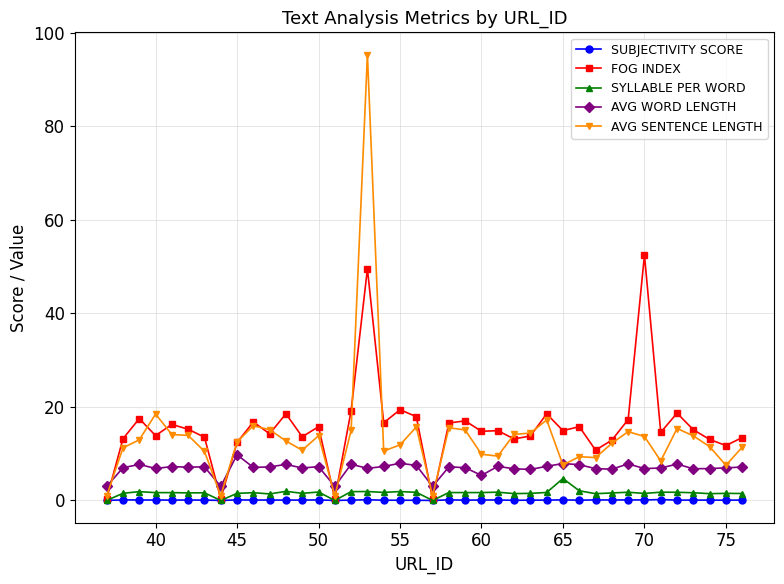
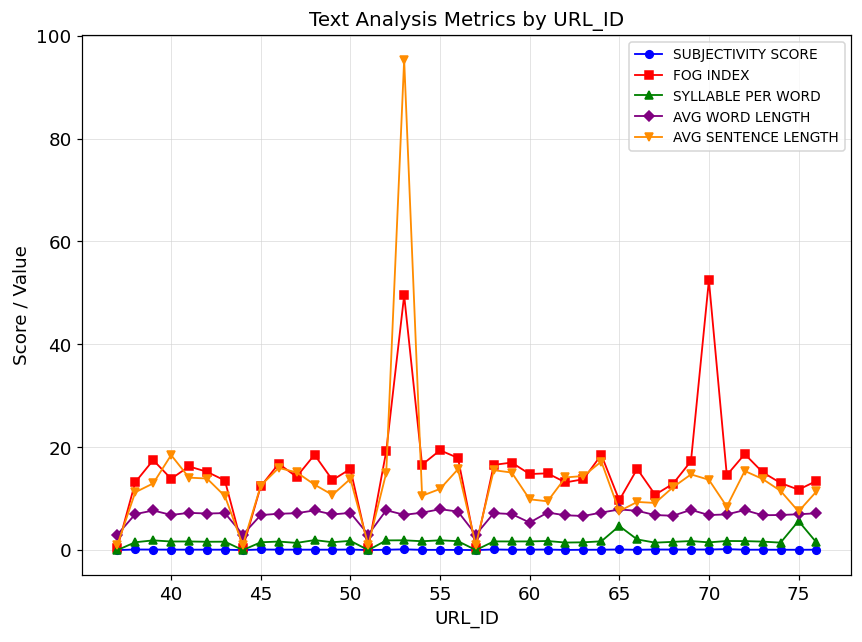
  {
    "SUBJECTIVITY SCORE": {
      "40": 0,
      "45": 0,
      "50": 0,
      "55": 0,
      "60": 0,
      "65": 0,
      "70": 0,
      "75": 0
    },
    "FOG INDEX": {
      "40": 14,
      "50": 16,
      "55": 19,
      "60": 15,
-     "65": 15,
+     "65": 10,
      "70": 52,
      "75": 12
    },
    "SYLLABLE PER WORD": {
      "40": 2,
      "45": 2,
      "50": 2,
      "55": 2,
      "60": 2,
      "65": 5,
      "70": 2,
-     "75": 2
+     "75": 6
    },
    "AVG WORD LENGTH": {
      "40": 7,
-     "45": 10,
+     "45": 7,
      "50": 7,
      "55": 8,
      "60": 5,
      "70": 7,
      "75": 7
    },
    "AVG SENTENCE LENGTH": {
      "40": 18,
      "50": 14,
      "55": 12,
      "60": 10,
      "70": 14,
      "75": 8
    }
  }
